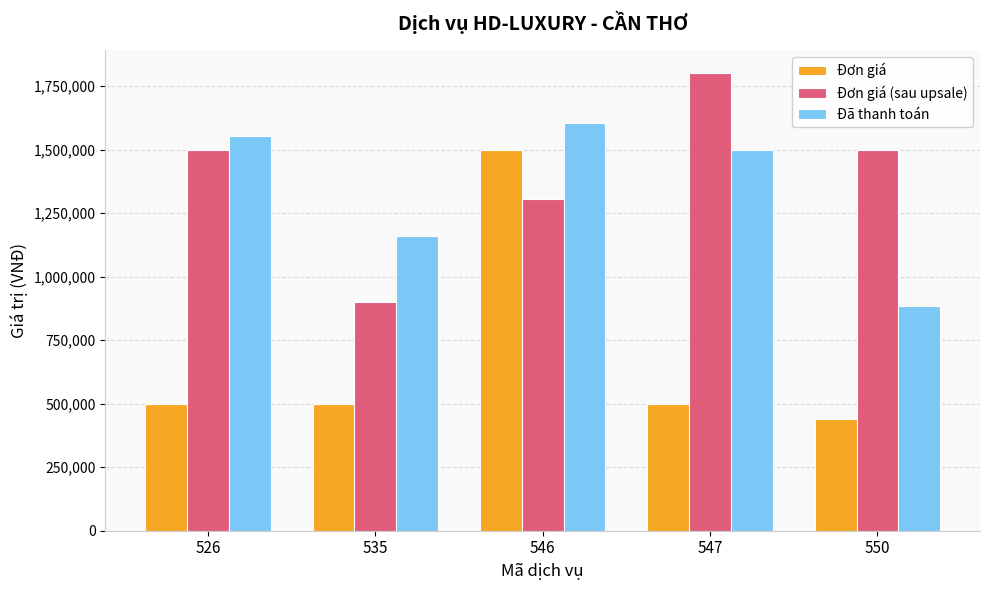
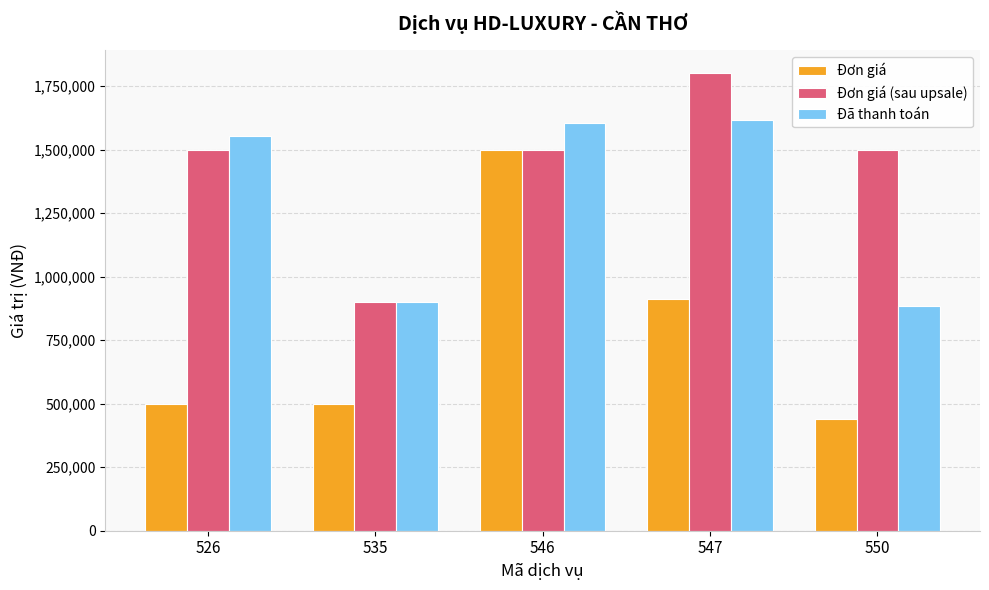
  {
    "Đơn giá": {
      "526": "500,000",
      "535": "500,000",
      "546": "1,500,000",
-     "547": "500,000",
+     "547": "910,000",
      "550": "440,000"
    },
    "Đơn giá (sau upsale)": {
      "526": "1,500,000",
      "535": "900,000",
-     "546": "1,300,000",
+     "546": "1,500,000",
      "547": "1,800,000",
      "550": "1,500,000"
    },
    "Đã thanh toán": {
      "526": "1,550,000",
-     "535": "1,160,000",
+     "535": "900,000",
      "546": "1,610,000",
-     "547": "1,500,000",
+     "547": "1,620,000",
      "550": "880,000"
    }
  }
